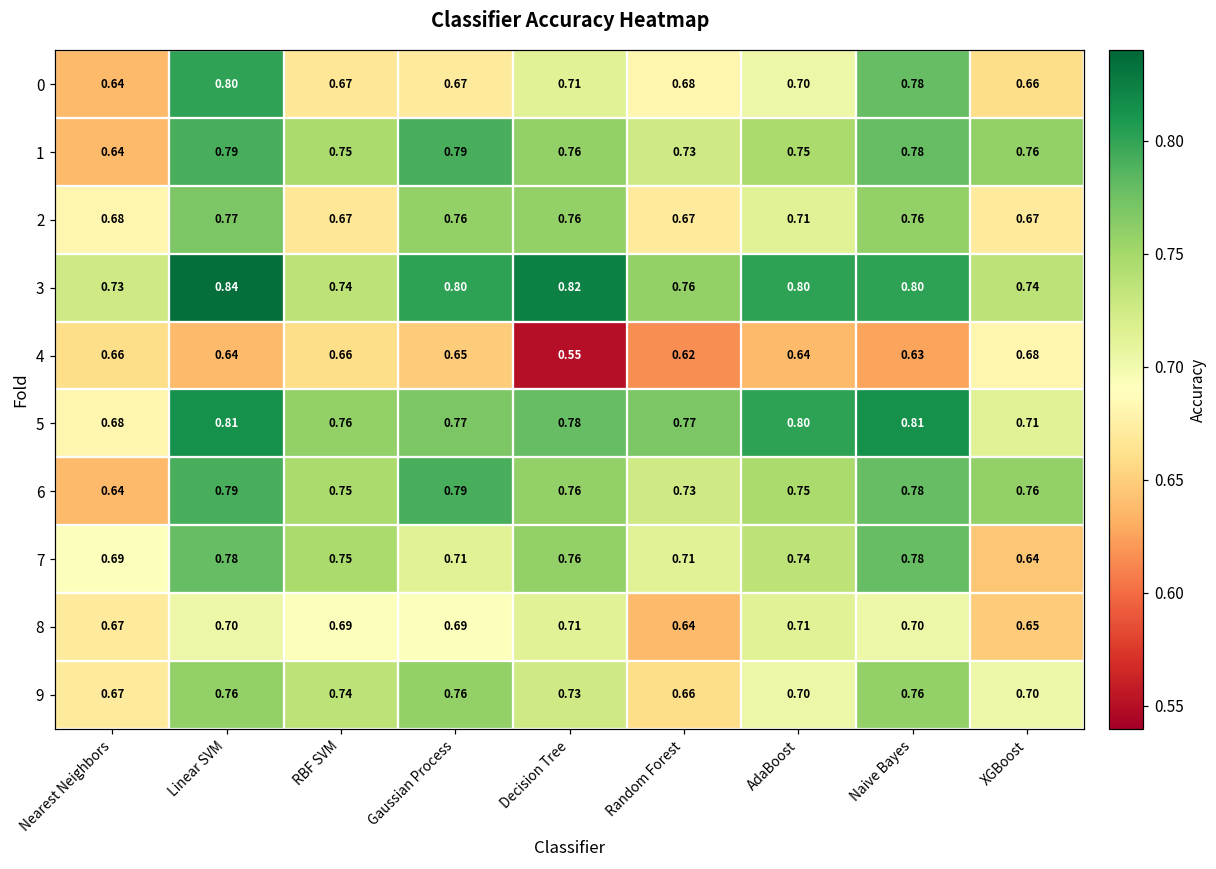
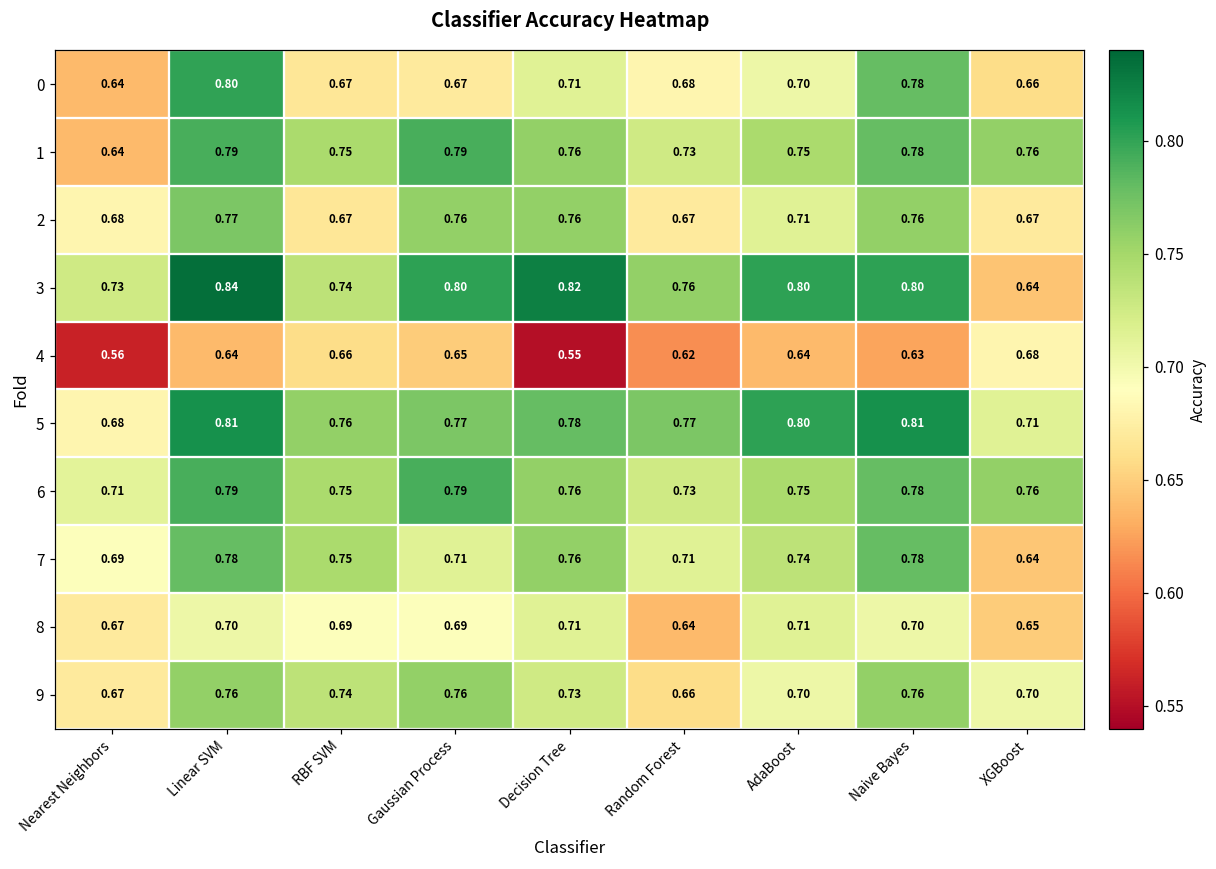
  {
    "0": {
      "Nearest Neighbors": 0.64,
      "Linear SVM": 0.80,
      "RBF SVM": 0.67,
      "Gaussian Process": 0.67,
      "Decision Tree": 0.71,
      "Random Forest": 0.68,
      "AdaBoost": 0.70,
      "Naive Bayes": 0.78,
      "XGBoost": 0.66
    },
    "1": {
      "Nearest Neighbors": 0.64,
      "Linear SVM": 0.79,
      "RBF SVM": 0.75,
      "Gaussian Process": 0.79,
      "Decision Tree": 0.76,
      "Random Forest": 0.73,
      "AdaBoost": 0.75,
      "Naive Bayes": 0.78,
      "XGBoost": 0.76
    },
    "2": {
      "Nearest Neighbors": 0.68,
      "Linear SVM": 0.77,
      "RBF SVM": 0.67,
      "Gaussian Process": 0.76,
      "Decision Tree": 0.76,
      "Random Forest": 0.67,
      "AdaBoost": 0.71,
      "Naive Bayes": 0.76,
      "XGBoost": 0.67
    },
    "3": {
      "Nearest Neighbors": 0.73,
      "Linear SVM": 0.84,
      "RBF SVM": 0.74,
      "Gaussian Process": 0.80,
      "Decision Tree": 0.82,
      "Random Forest": 0.76,
      "AdaBoost": 0.80,
      "Naive Bayes": 0.80,
-     "XGBoost": 0.74
+     "XGBoost": 0.64
    },
    "4": {
-     "Nearest Neighbors": 0.66,
+     "Nearest Neighbors": 0.56,
      "Linear SVM": 0.64,
      "RBF SVM": 0.66,
      "Gaussian Process": 0.65,
      "Decision Tree": 0.55,
      "Random Forest": 0.62,
      "AdaBoost": 0.64,
      "Naive Bayes": 0.63,
      "XGBoost": 0.68
    },
    "5": {
      "Nearest Neighbors": 0.68,
      "Linear SVM": 0.81,
      "RBF SVM": 0.76,
      "Gaussian Process": 0.77,
      "Decision Tree": 0.78,
      "Random Forest": 0.77,
      "AdaBoost": 0.80,
      "Naive Bayes": 0.81,
      "XGBoost": 0.71
    },
    "6": {
-     "Nearest Neighbors": 0.64,
+     "Nearest Neighbors": 0.71,
      "Linear SVM": 0.79,
      "RBF SVM": 0.75,
      "Gaussian Process": 0.79,
      "Decision Tree": 0.76,
      "Random Forest": 0.73,
      "AdaBoost": 0.75,
      "Naive Bayes": 0.78,
      "XGBoost": 0.76
    },
    "7": {
      "Nearest Neighbors": 0.69,
      "Linear SVM": 0.78,
      "RBF SVM": 0.75,
      "Gaussian Process": 0.71,
      "Decision Tree": 0.76,
      "Random Forest": 0.71,
      "AdaBoost": 0.74,
      "Naive Bayes": 0.78,
      "XGBoost": 0.64
    },
    "8": {
      "Nearest Neighbors": 0.67,
      "Linear SVM": 0.70,
      "RBF SVM": 0.69,
      "Gaussian Process": 0.69,
      "Decision Tree": 0.71,
      "Random Forest": 0.64,
      "AdaBoost": 0.71,
      "Naive Bayes": 0.70,
      "XGBoost": 0.65
    },
    "9": {
      "Nearest Neighbors": 0.67,
      "Linear SVM": 0.76,
      "RBF SVM": 0.74,
      "Gaussian Process": 0.76,
      "Decision Tree": 0.73,
      "Random Forest": 0.66,
      "AdaBoost": 0.70,
      "Naive Bayes": 0.76,
      "XGBoost": 0.70
    }
  }
